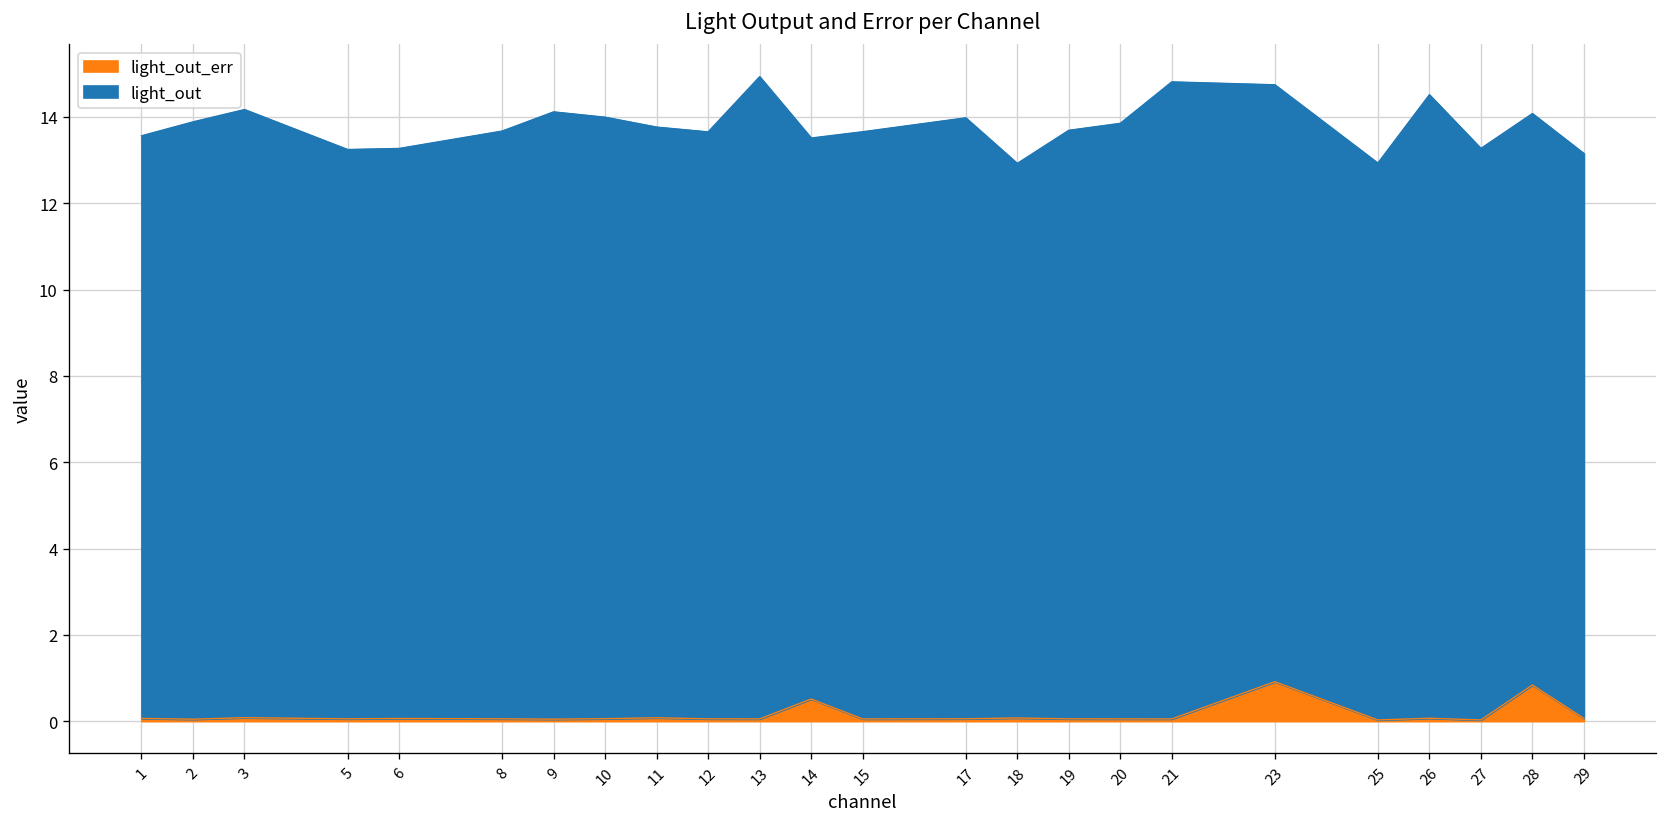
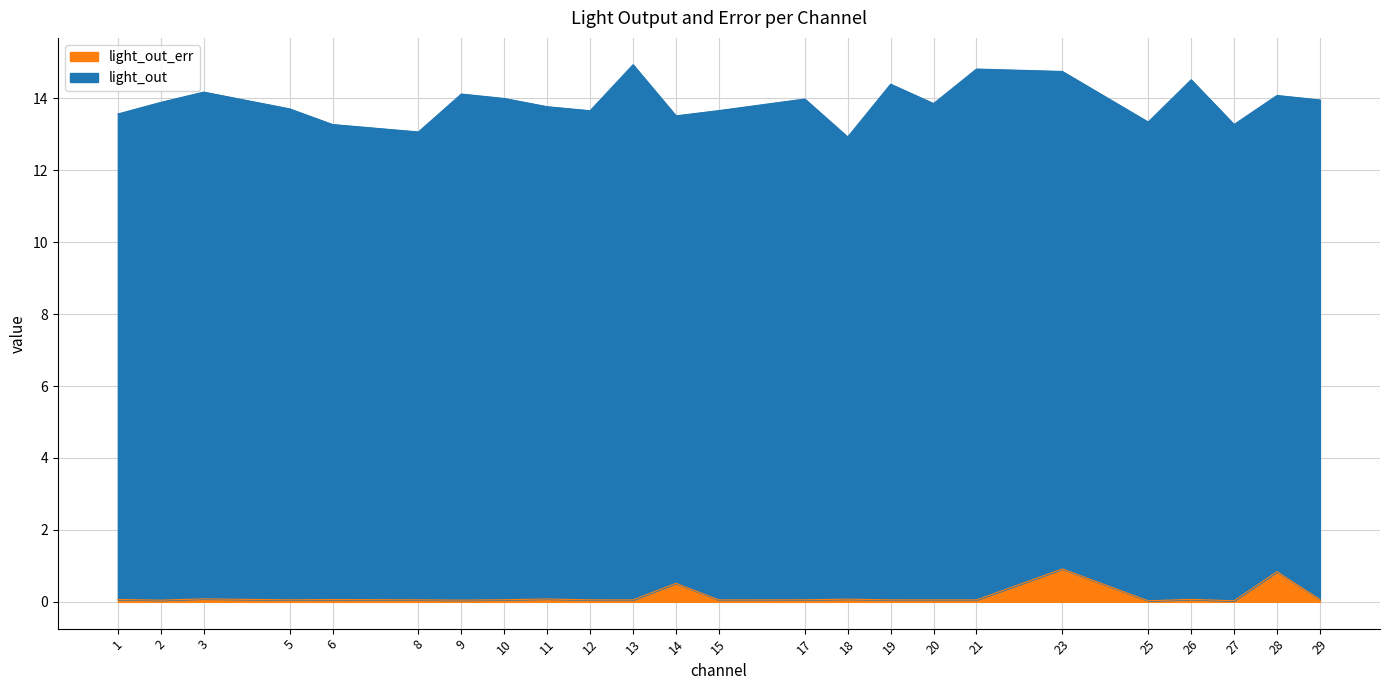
  {
    "light_out_err": {
      "1": 0.1,
      "2": 0.0,
      "3": 0.1,
      "5": 0.1,
      "6": 0.1,
      "8": 0.1,
      "9": 0.0,
      "10": 0.1,
      "11": 0.1,
      "12": 0.1,
      "13": 0.1,
      "14": 0.5,
      "15": 0.1,
      "17": 0.1,
      "18": 0.1,
      "19": 0.1,
      "20": 0.1,
      "21": 0.1,
      "23": 0.9,
      "25": 0.0,
      "26": 0.1,
      "27": 0.0,
      "28": 0.8,
      "29": 0.1
    },
    "light_out": {
      "1": 13.5,
      "2": 13.8,
      "3": 14.1,
-     "5": 13.2,
+     "5": 13.7,
      "6": 13.2,
-     "8": 13.6,
+     "8": 13.0,
      "9": 14.1,
      "10": 13.9,
      "11": 13.7,
      "12": 13.6,
      "13": 14.9,
      "14": 13.0,
      "15": 13.6,
      "17": 13.9,
      "18": 12.8,
-     "19": 13.6,
+     "19": 14.3,
      "20": 13.8,
      "21": 14.8,
      "23": 13.8,
-     "25": 12.9,
+     "25": 13.3,
      "26": 14.4,
      "27": 13.2,
      "28": 13.2,
-     "29": 13.1
+     "29": 13.9
    }
  }
